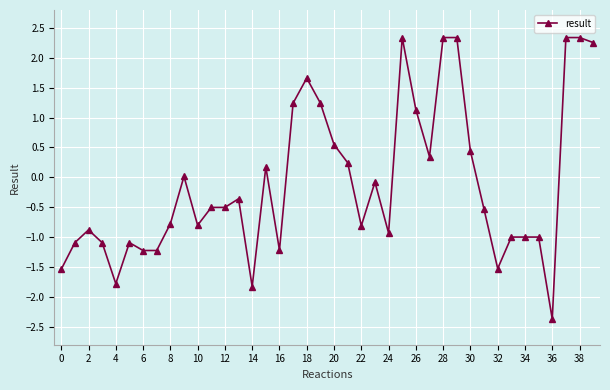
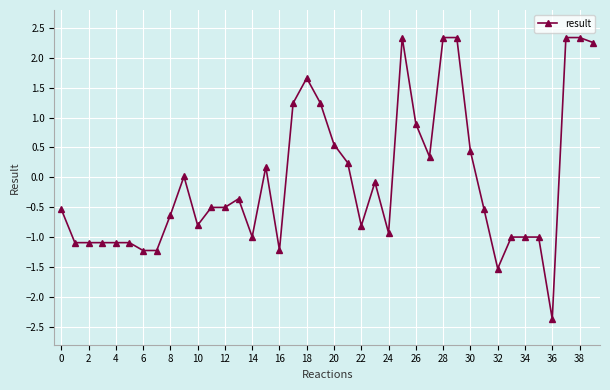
  {
-   "0": -1.5,
-   "2": -0.9,
-   "4": -1.8,
+   "0": -0.5,
+   "2": -1.1,
+   "4": -1.1,
    "6": -1.2,
-   "8": -0.8,
+   "8": -0.6,
    "10": -0.8,
    "12": -0.5,
-   "14": -1.8,
+   "14": -1.0,
    "16": -1.2,
    "18": 1.7,
    "20": 0.5,
    "22": -0.8,
    "24": -0.9,
-   "26": 1.1,
+   "26": 0.9,
    "28": 2.3,
    "30": 0.4,
    "32": -1.5,
    "34": -1.0,
    "36": -2.4,
    "38": 2.3
  }
